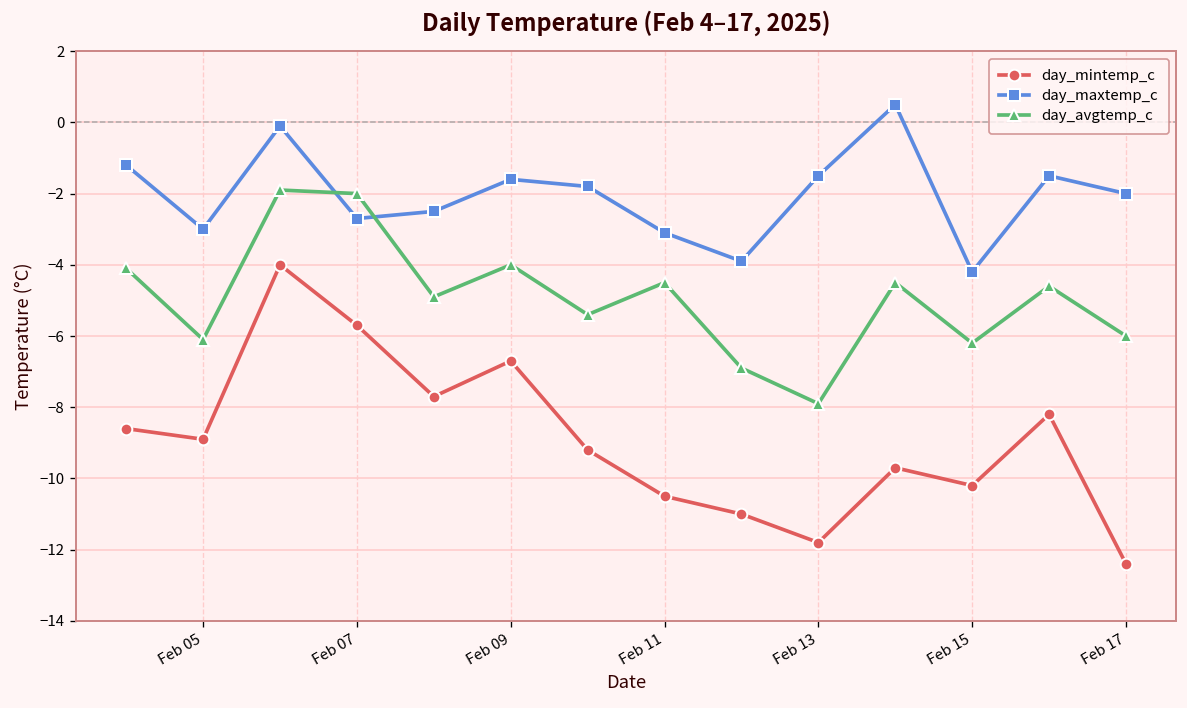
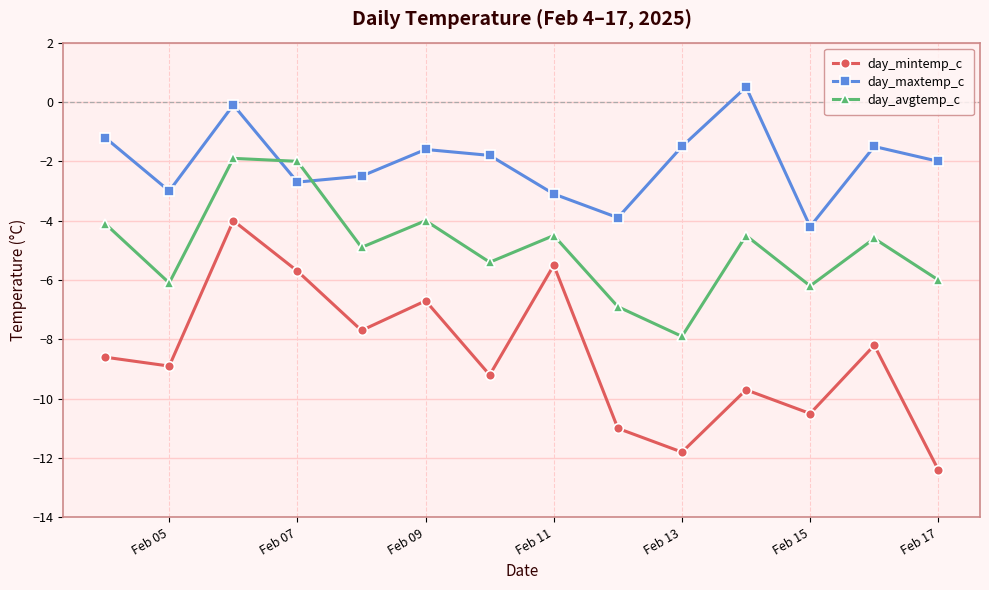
  {
    "day_mintemp_c": {
      "Feb 05": -8.9,
      "Feb 07": -5.7,
      "Feb 09": -6.7,
-     "Feb 11": -10.5,
+     "Feb 11": -5.5,
      "Feb 13": -11.8,
-     "Feb 15": -10.2,
+     "Feb 15": -10.5,
      "Feb 17": -12.4
    },
    "day_maxtemp_c": {
      "Feb 05": -3.0,
      "Feb 07": -2.7,
      "Feb 09": -1.6,
      "Feb 11": -3.1,
      "Feb 13": -1.5,
      "Feb 15": -4.2,
      "Feb 17": -2.0
    },
    "day_avgtemp_c": {
      "Feb 05": -6.1,
      "Feb 07": -2.0,
      "Feb 09": -4.0,
      "Feb 11": -4.5,
      "Feb 13": -7.9,
      "Feb 15": -6.2,
      "Feb 17": -6.0
    }
  }
